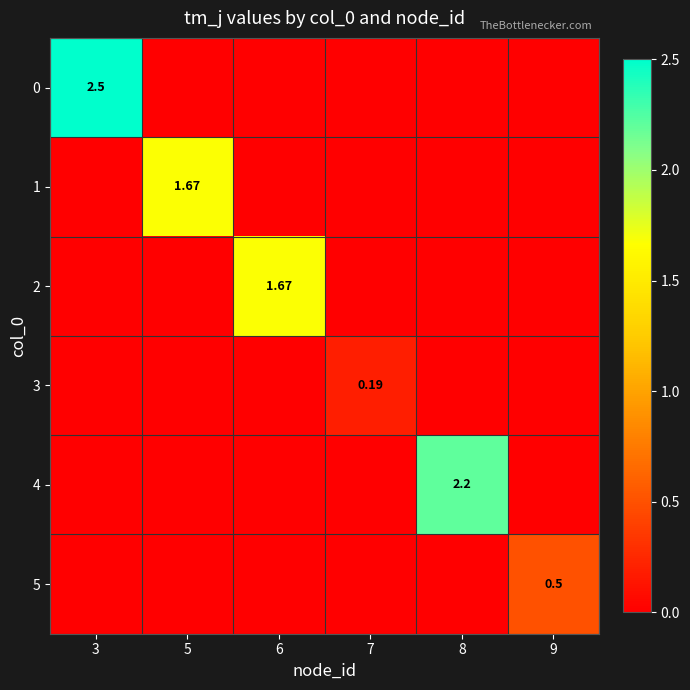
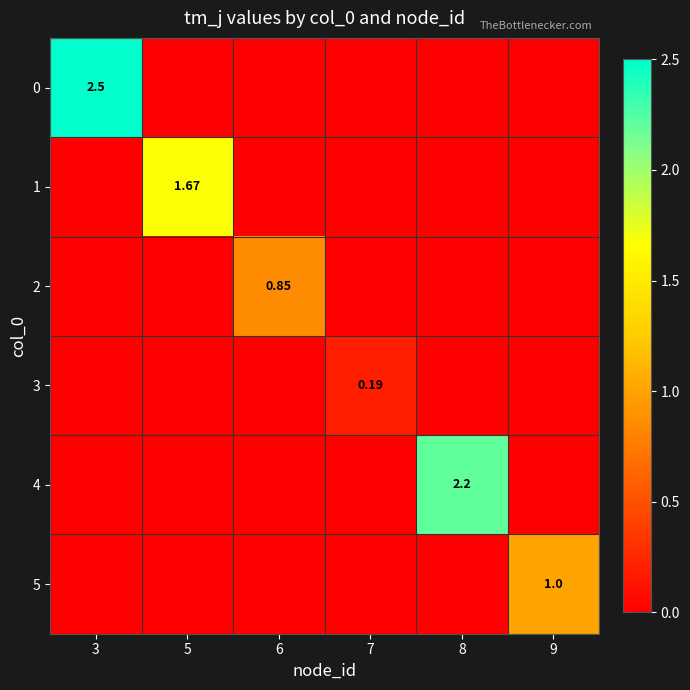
  {
    "0": {
      "3": 2.5
    },
    "1": {
      "5": 1.67
    },
    "2": {
-     "6": 1.67
+     "6": 0.85
    },
    "3": {
      "7": 0.19
    },
    "4": {
      "8": 2.2
    },
    "5": {
-     "9": 0.5
+     "9": 1.0
    }
  }
